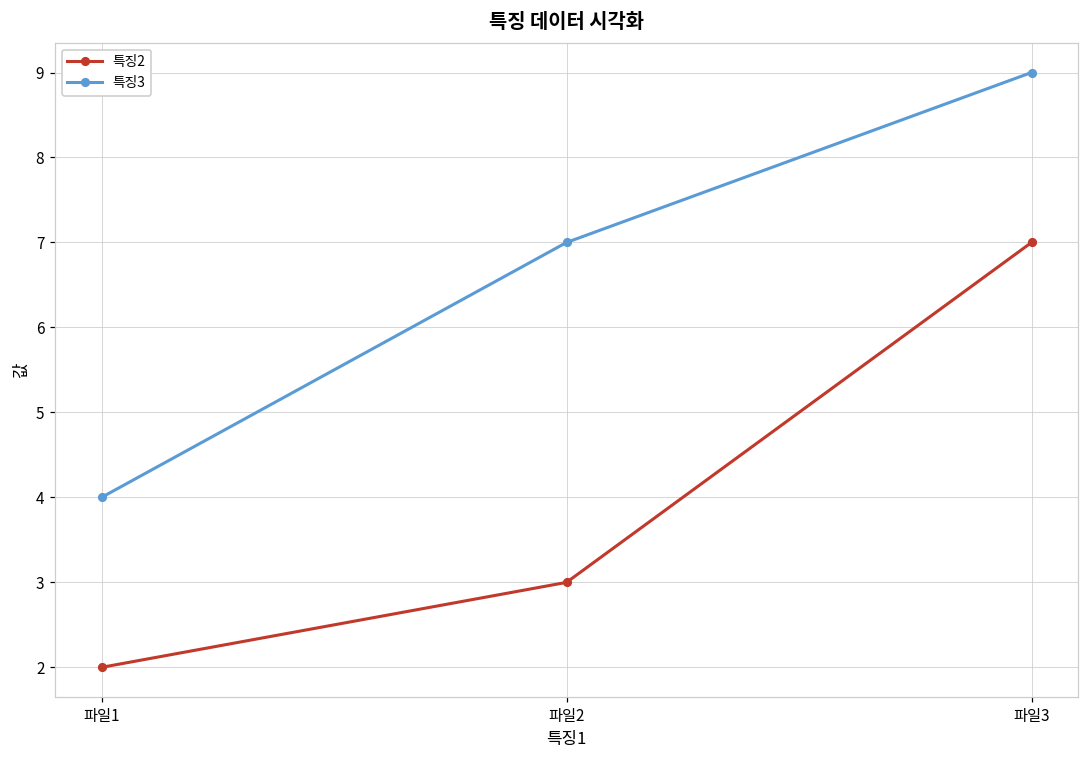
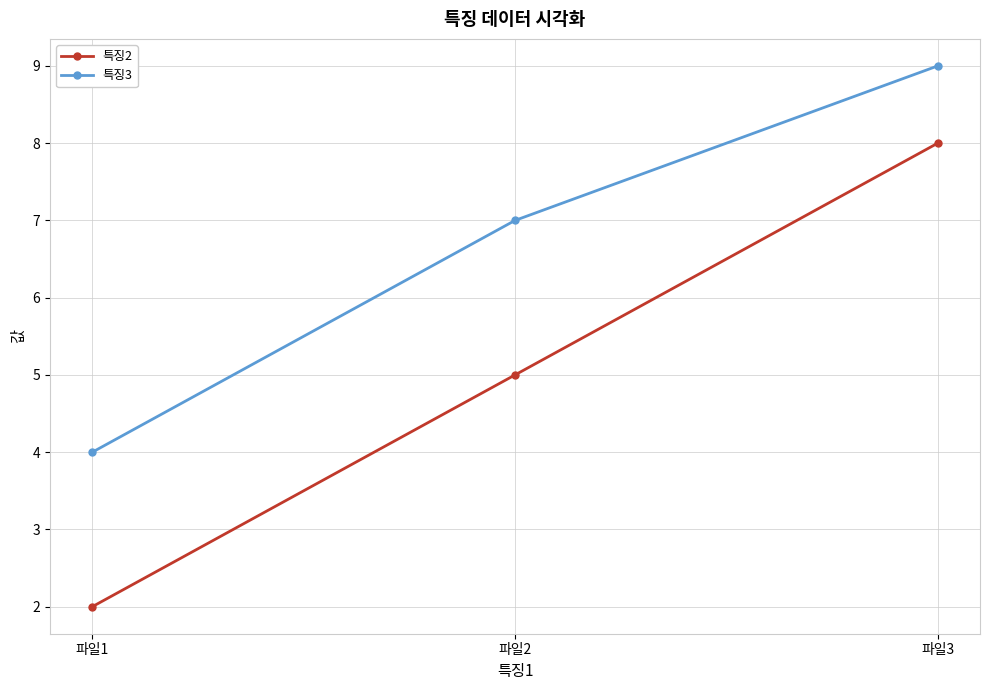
  {
    "특징2": {
      "파일1": 2,
-     "파일2": 3,
-     "파일3": 7
+     "파일2": 5,
+     "파일3": 8
    },
    "특징3": {
      "파일1": 4,
      "파일2": 7,
      "파일3": 9
    }
  }
